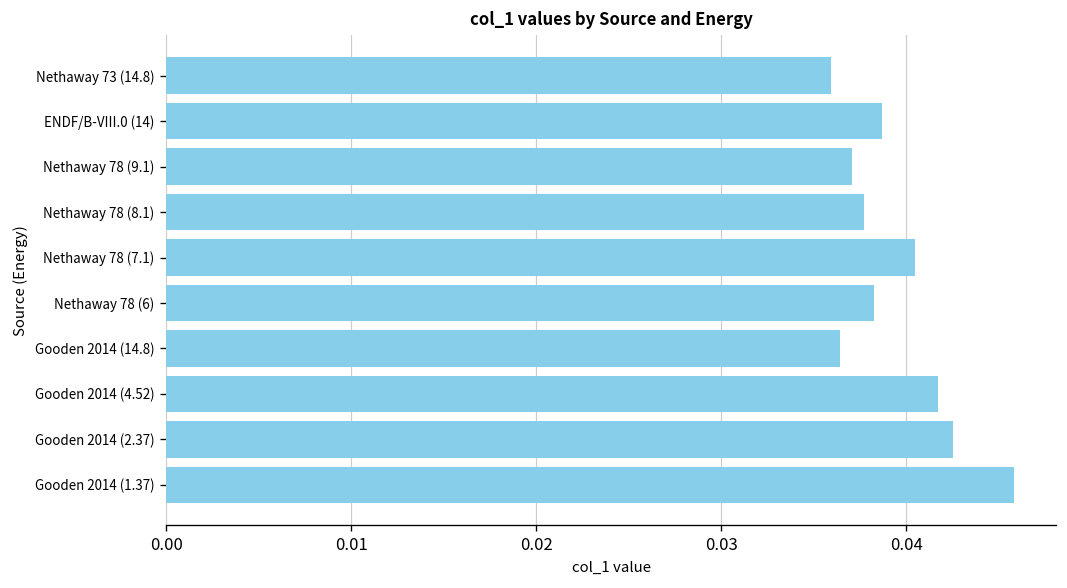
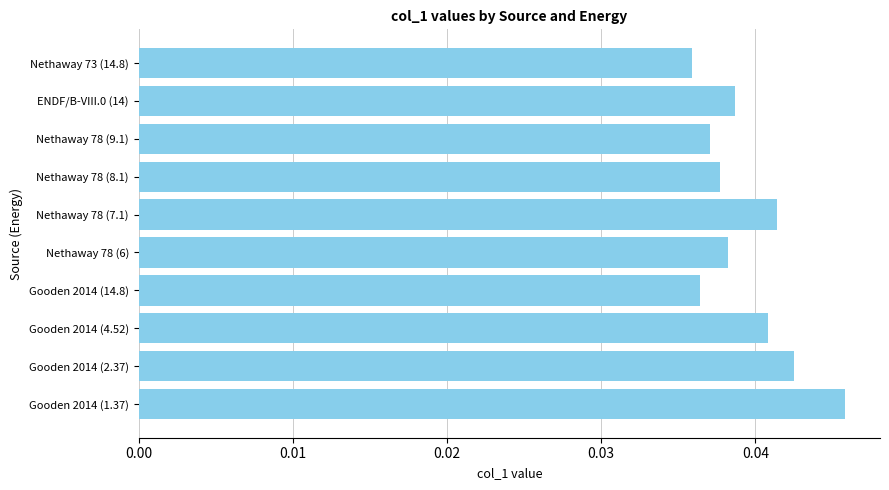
  {
    "Nethaway 73 (14.8)": 0.0359,
    "ENDF/B-VIII.0 (14)": 0.0387,
    "Nethaway 78 (9.1)": 0.0371,
    "Nethaway 78 (8.1)": 0.0377,
-   "Nethaway 78 (7.1)": 0.0404,
+   "Nethaway 78 (7.1)": 0.0414,
    "Nethaway 78 (6)": 0.0383,
    "Gooden 2014 (14.8)": 0.0364,
-   "Gooden 2014 (4.52)": 0.0417,
+   "Gooden 2014 (4.52)": 0.0408,
    "Gooden 2014 (2.37)": 0.0425,
    "Gooden 2014 (1.37)": 0.0458
  }
